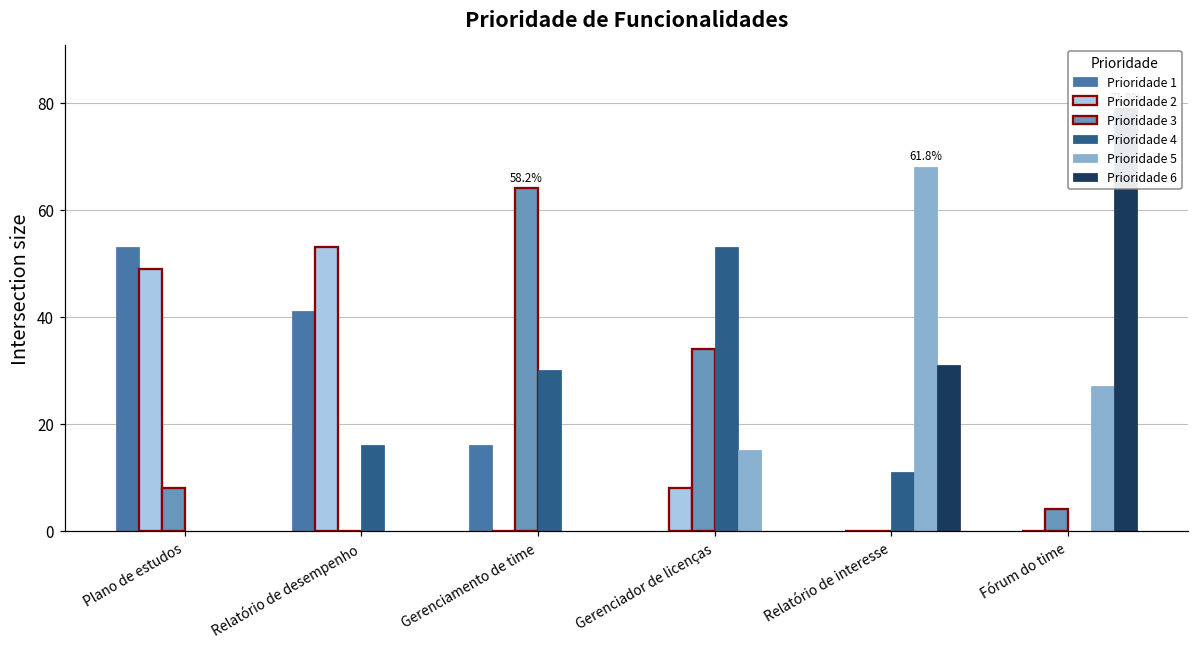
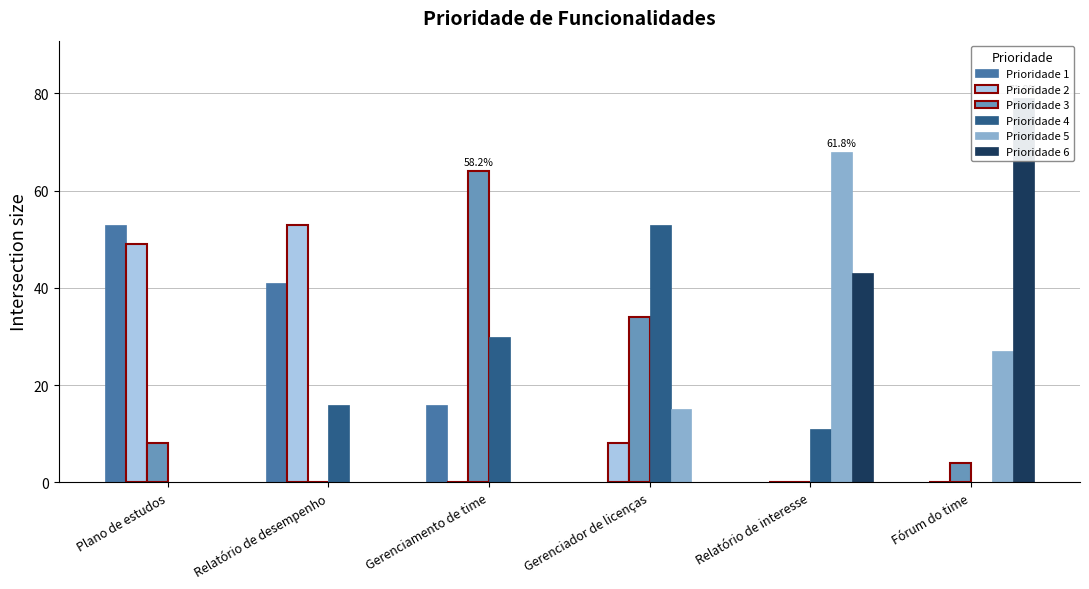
  {
    "Prioridade 6": {
      "Plano de estudos": 0,
      "Relatório de desempenho": 0,
      "Gerenciamento de time": 0,
      "Gerenciador de licenças": 0,
-     "Relatório de interesse": 31
+     "Relatório de interesse": 43
    }
  }
